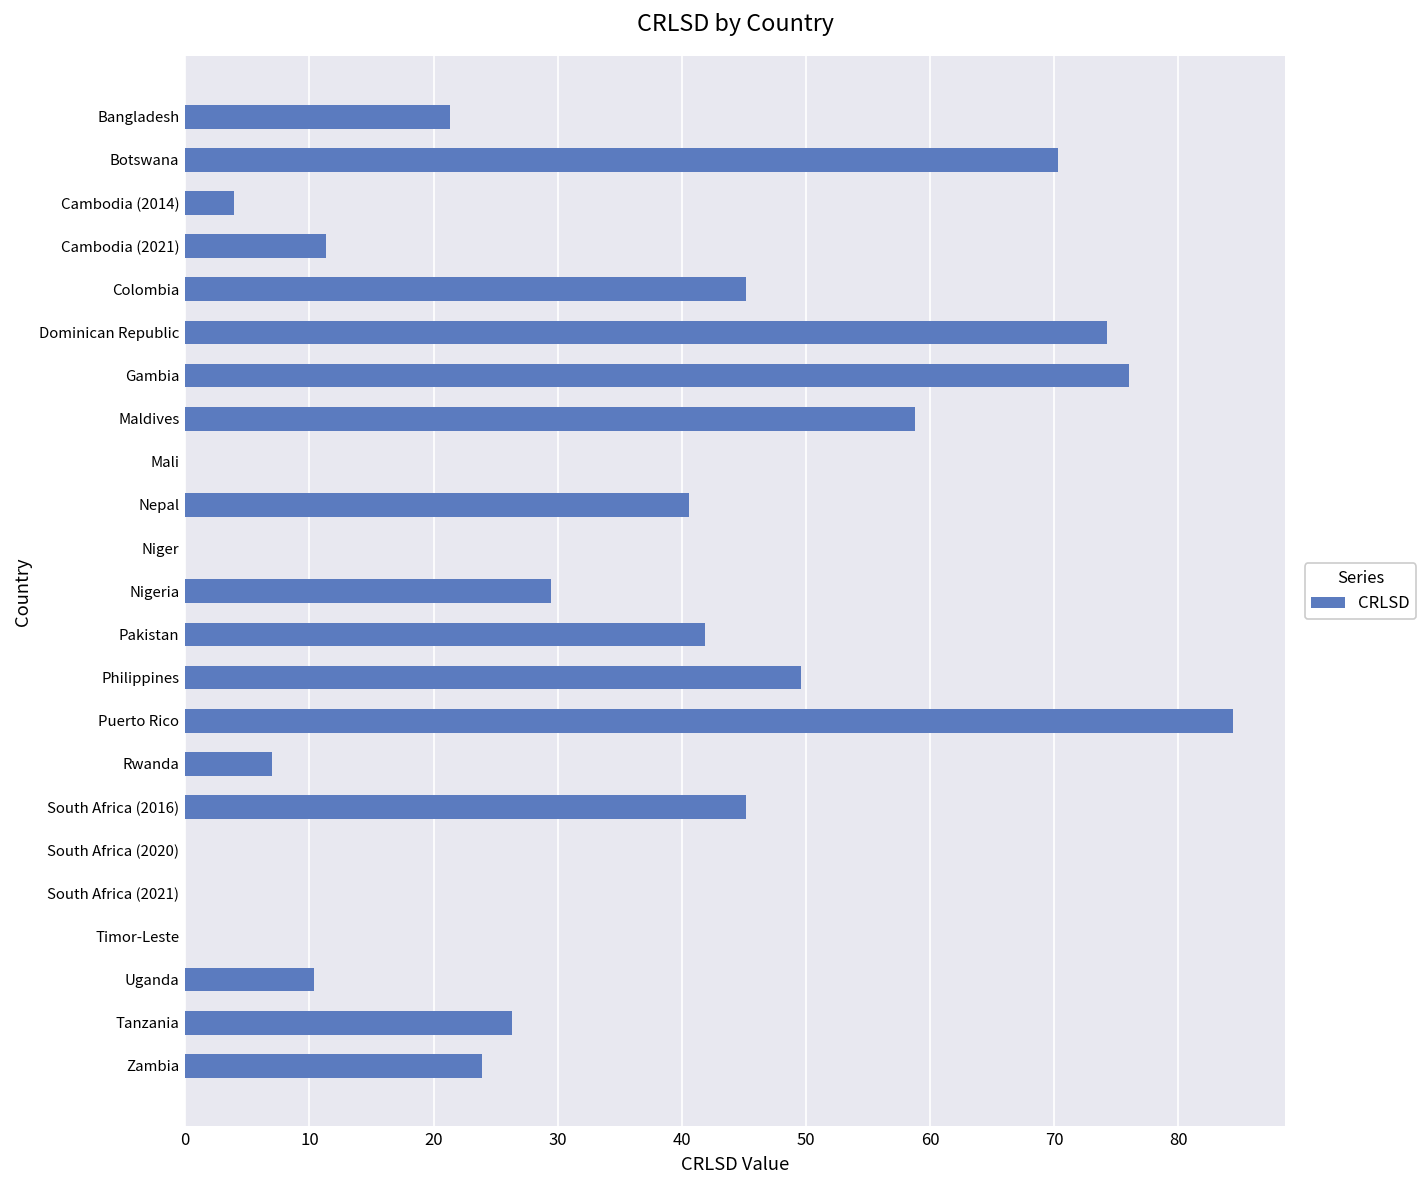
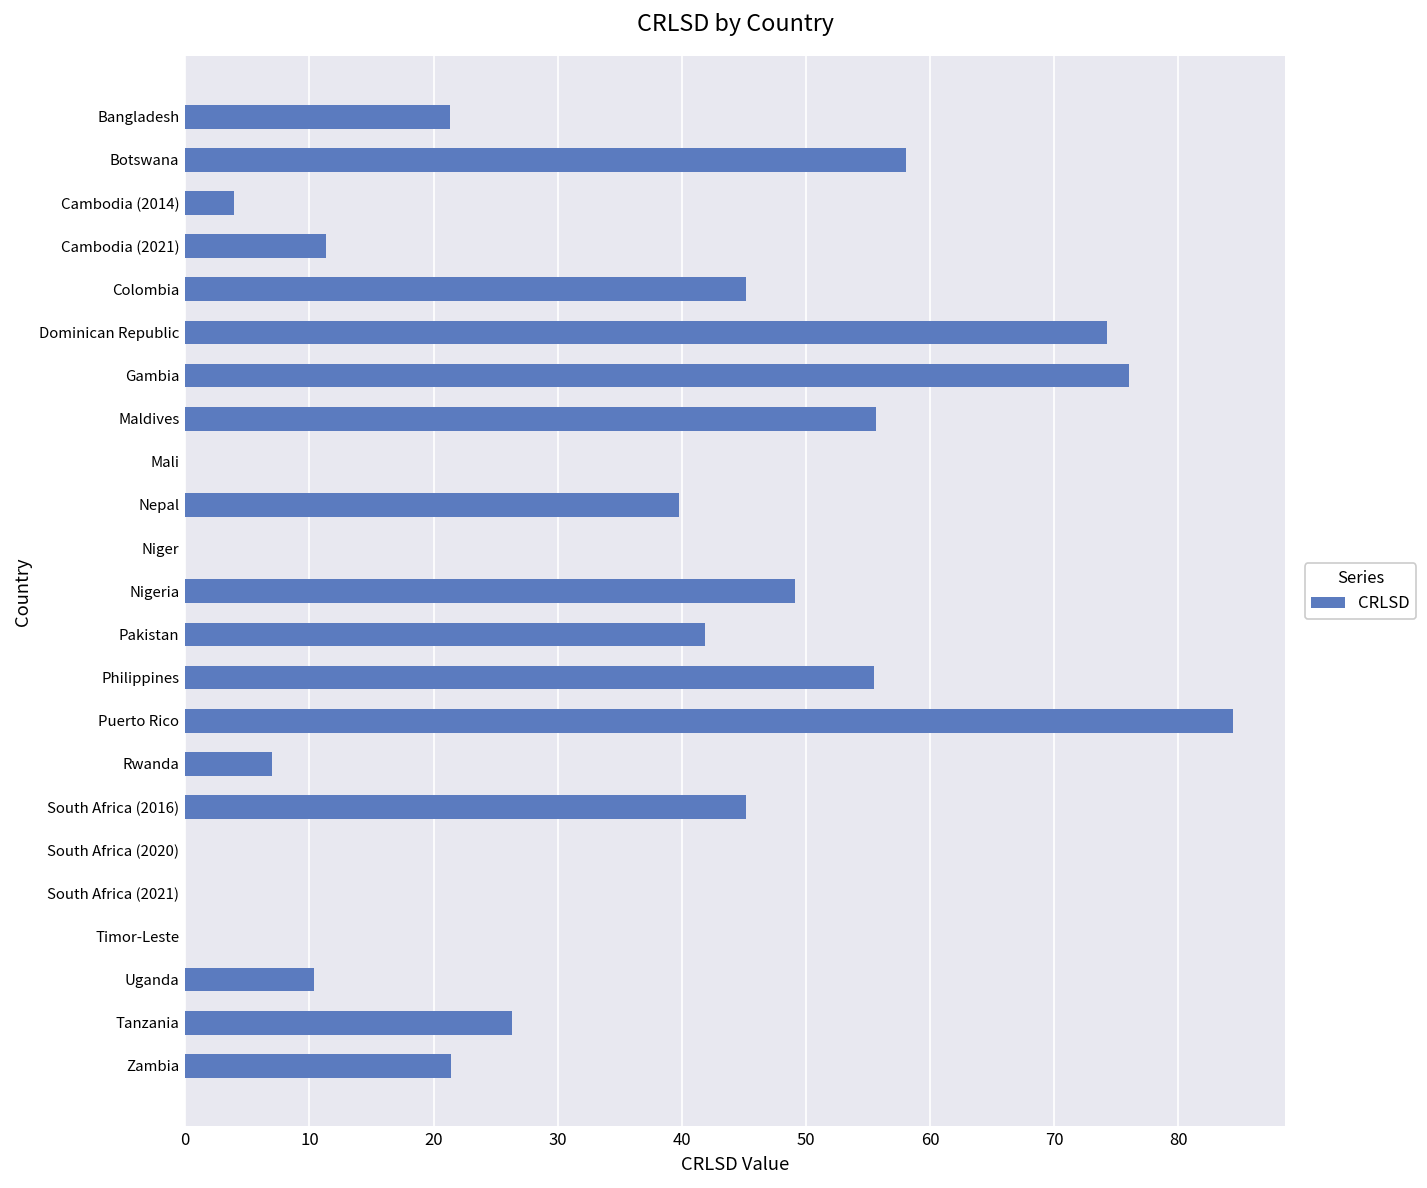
  {
    "Bangladesh": 21.3,
-   "Botswana": 70.4,
+   "Botswana": 58.0,
    "Cambodia (2014)": 3.9,
    "Cambodia (2021)": 11.3,
    "Colombia": 45.2,
    "Dominican Republic": 74.2,
    "Gambia": 76.0,
-   "Maldives": 58.8,
+   "Maldives": 55.6,
    "Mali": 0.0,
-   "Nepal": 40.6,
+   "Nepal": 39.8,
    "Niger": 0.0,
-   "Nigeria": 29.4,
+   "Nigeria": 49.2,
    "Pakistan": 41.9,
-   "Philippines": 49.6,
+   "Philippines": 55.5,
    "Puerto Rico": 84.4,
    "Rwanda": 7.0,
    "South Africa (2016)": 45.2,
    "South Africa (2020)": 0.0,
    "South Africa (2021)": 0.0,
    "Timor-Leste": 0.0,
    "Uganda": 10.4,
    "Tanzania": 26.3,
-   "Zambia": 23.9
+   "Zambia": 21.4
  }
